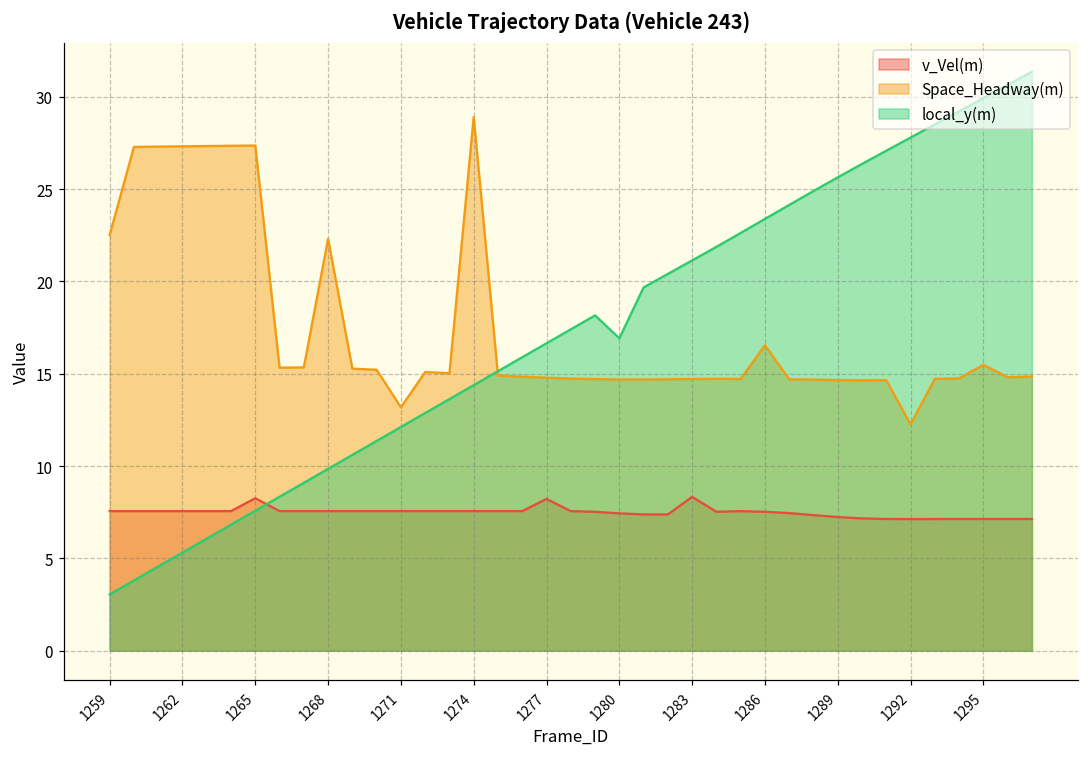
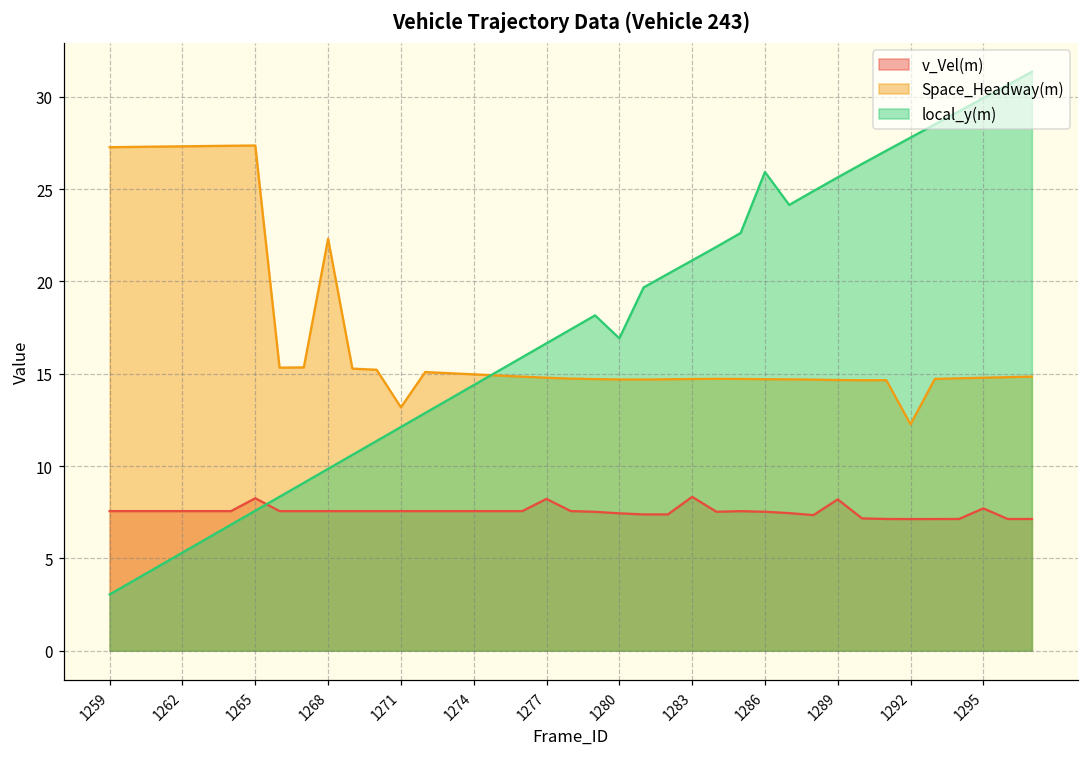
  {
    "v_Vel(m)": {
      "1259": 7.6,
      "1262": 7.6,
      "1265": 8.3,
      "1268": 7.6,
      "1271": 7.6,
      "1274": 7.6,
      "1277": 8.2,
      "1280": 7.4,
      "1283": 8.3,
      "1286": 7.5,
-     "1289": 7.2,
+     "1289": 8.2,
      "1292": 7.1,
-     "1295": 7.1
+     "1295": 7.7
    },
    "Space_Headway(m)": {
-     "1259": 22.5,
+     "1259": 27.3,
      "1262": 27.3,
      "1265": 27.4,
      "1268": 22.3,
      "1271": 13.2,
-     "1274": 28.9,
+     "1274": 15.0,
      "1277": 14.8,
      "1280": 14.7,
      "1283": 14.7,
-     "1286": 16.5,
+     "1286": 14.7,
      "1289": 14.7,
      "1292": 12.3,
-     "1295": 15.5
+     "1295": 14.8
    },
    "local_y(m)": {
      "1259": 3.0,
      "1262": 5.3,
      "1265": 7.6,
      "1268": 9.8,
      "1271": 12.1,
      "1274": 14.4,
      "1277": 16.7,
      "1280": 16.9,
      "1283": 21.1,
-     "1286": 23.4,
+     "1286": 25.9,
      "1289": 25.6,
      "1292": 27.8
    }
  }
